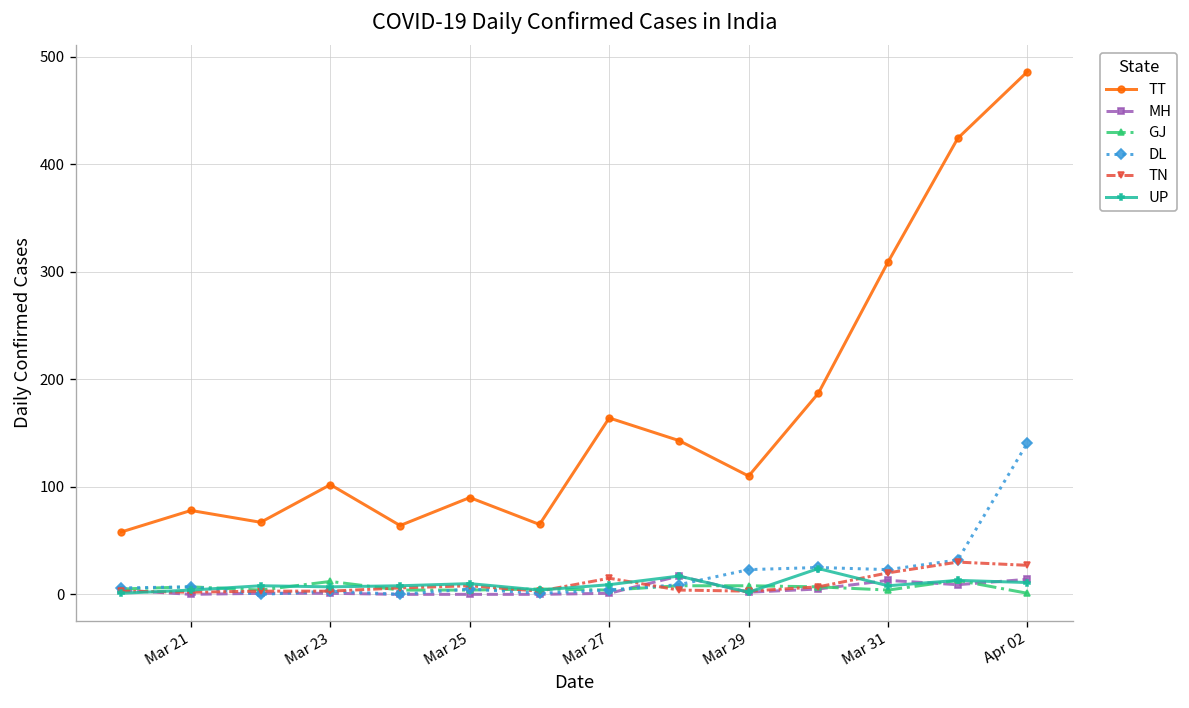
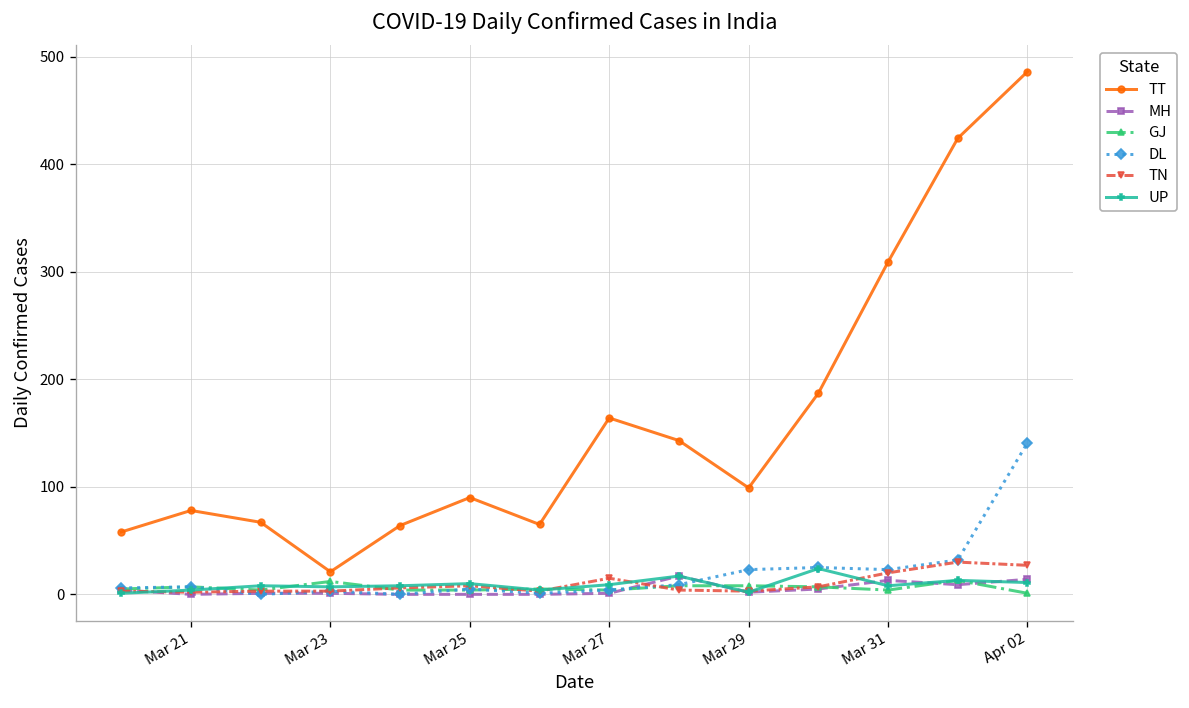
  {
    "TT": {
      "Mar 21": 80,
-     "Mar 23": 100,
+     "Mar 23": 20,
      "Mar 25": 90,
      "Mar 27": 160,
-     "Mar 29": 110,
+     "Mar 29": 100,
      "Mar 31": 310,
      "Apr 02": 490
    },
    "MH": {
      "Mar 25": 0,
      "Mar 27": 0,
      "Mar 31": 10,
      "Apr 02": 10
    },
    "DL": {
      "Mar 29": 20,
      "Mar 31": 20,
      "Apr 02": 140
    },
    "TN": {
      "Mar 27": 20,
      "Mar 31": 20,
      "Apr 02": 30
    }
  }
